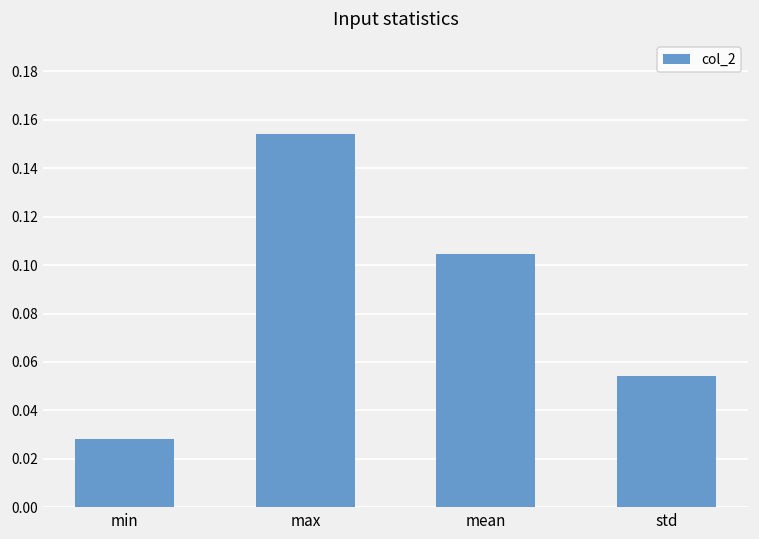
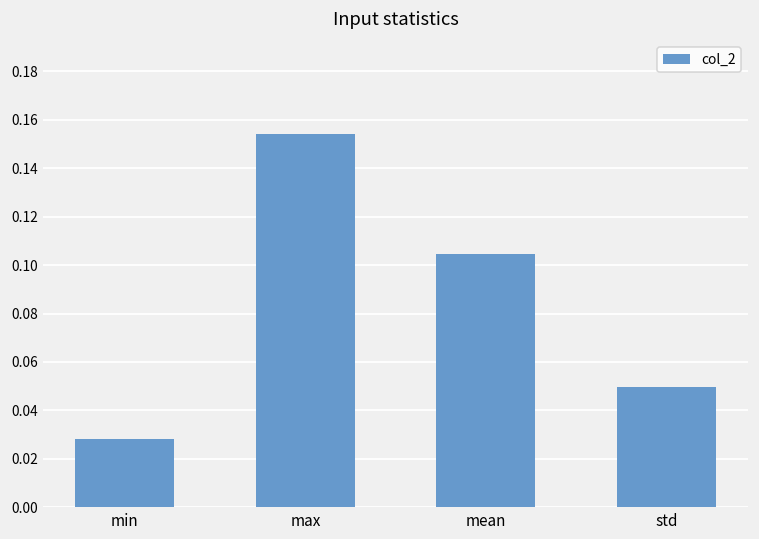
  {
    "min": 0.028,
    "max": 0.154,
    "mean": 0.105,
-   "std": 0.054
+   "std": 0.049
  }
